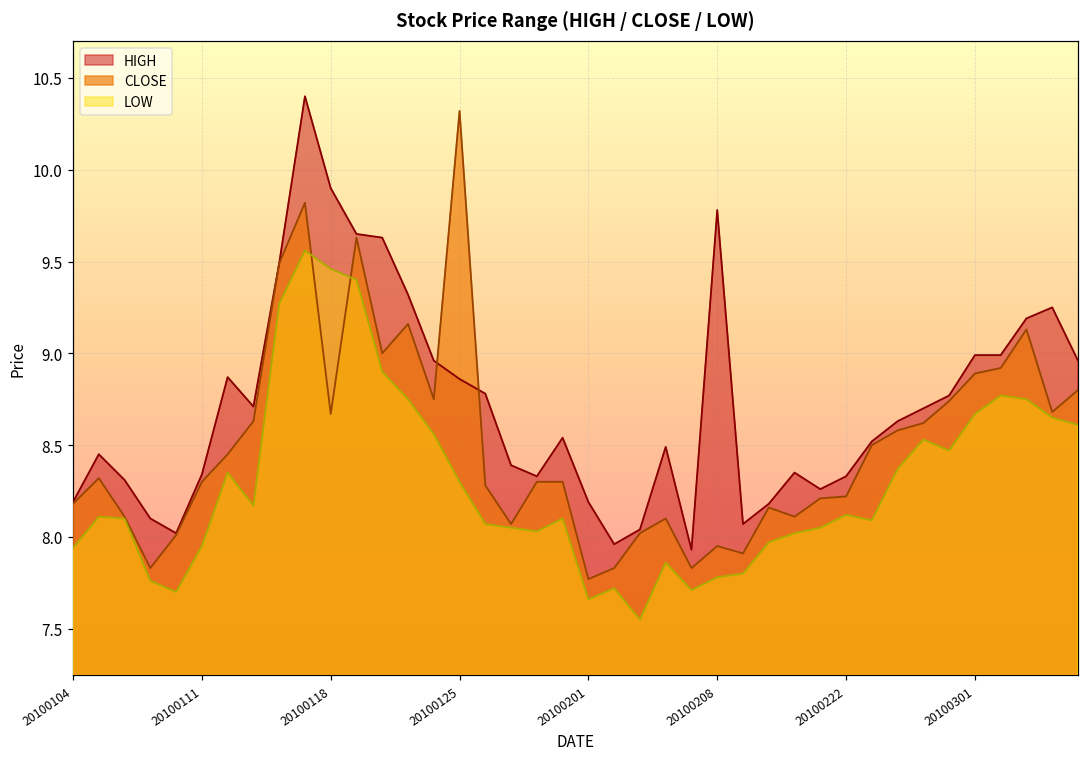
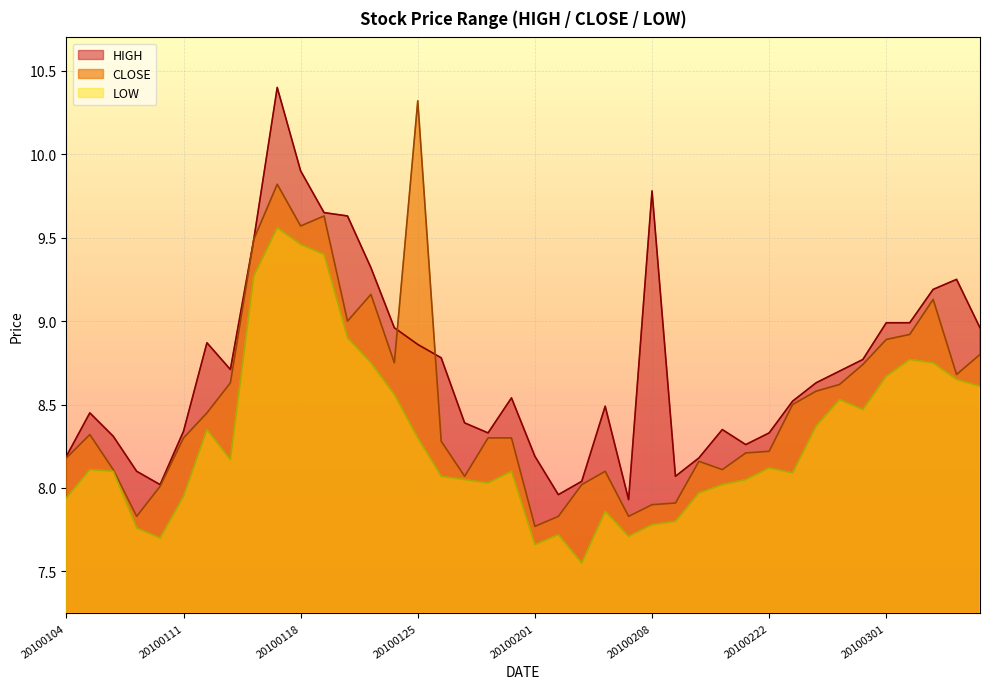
  {
    "HIGH": {
      "20100111": 8.34,
      "20100118": 9.90,
      "20100125": 8.86,
      "20100201": 8.19,
      "20100208": 9.78,
      "20100222": 8.33,
      "20100301": 8.99
    },
    "CLOSE": {
      "20100111": 8.30,
-     "20100118": 8.67,
+     "20100118": 9.57,
      "20100125": 10.32,
      "20100201": 7.77,
-     "20100208": 7.95,
+     "20100208": 7.90,
      "20100222": 8.22,
      "20100301": 8.89
    },
    "LOW": {
      "20100104": 7.94,
      "20100111": 7.95,
      "20100118": 9.46,
      "20100125": 8.30,
      "20100201": 7.66,
      "20100208": 7.78,
      "20100222": 8.12,
      "20100301": 8.67
    }
  }
